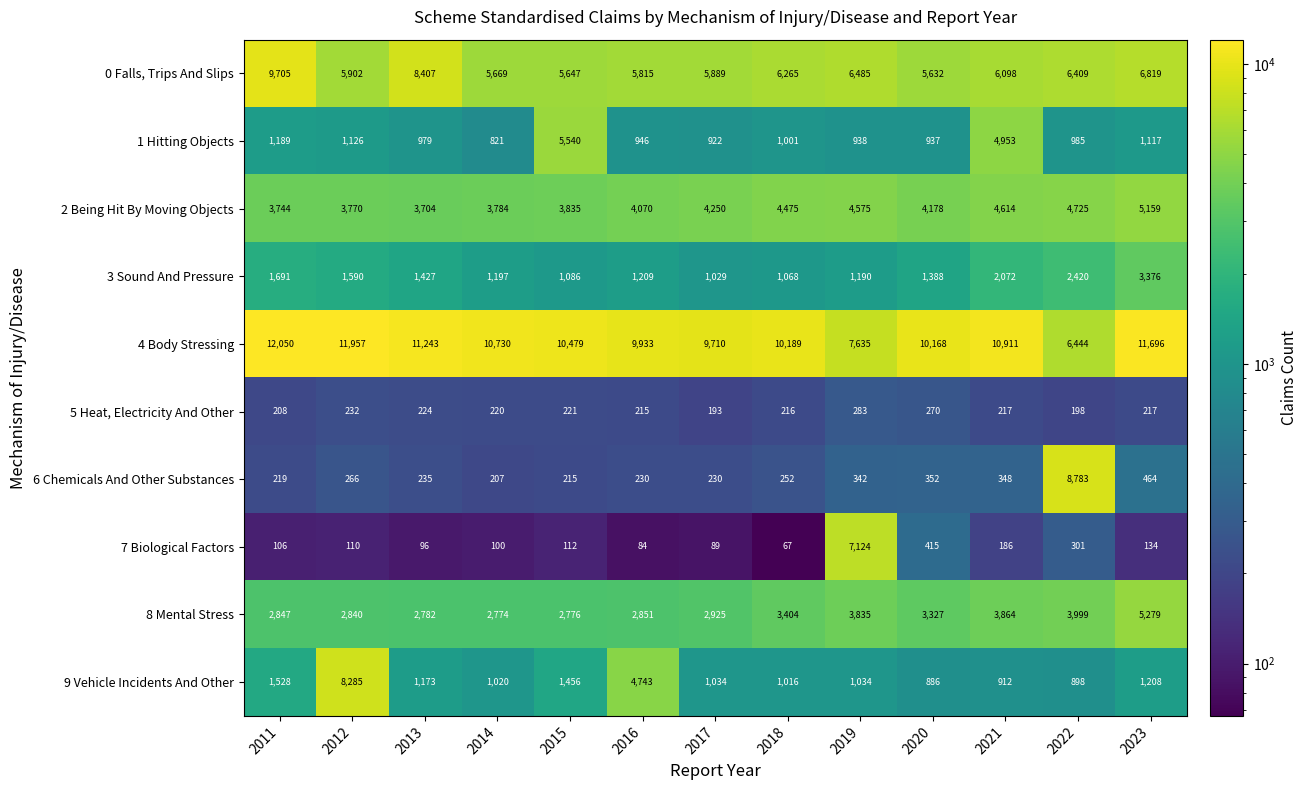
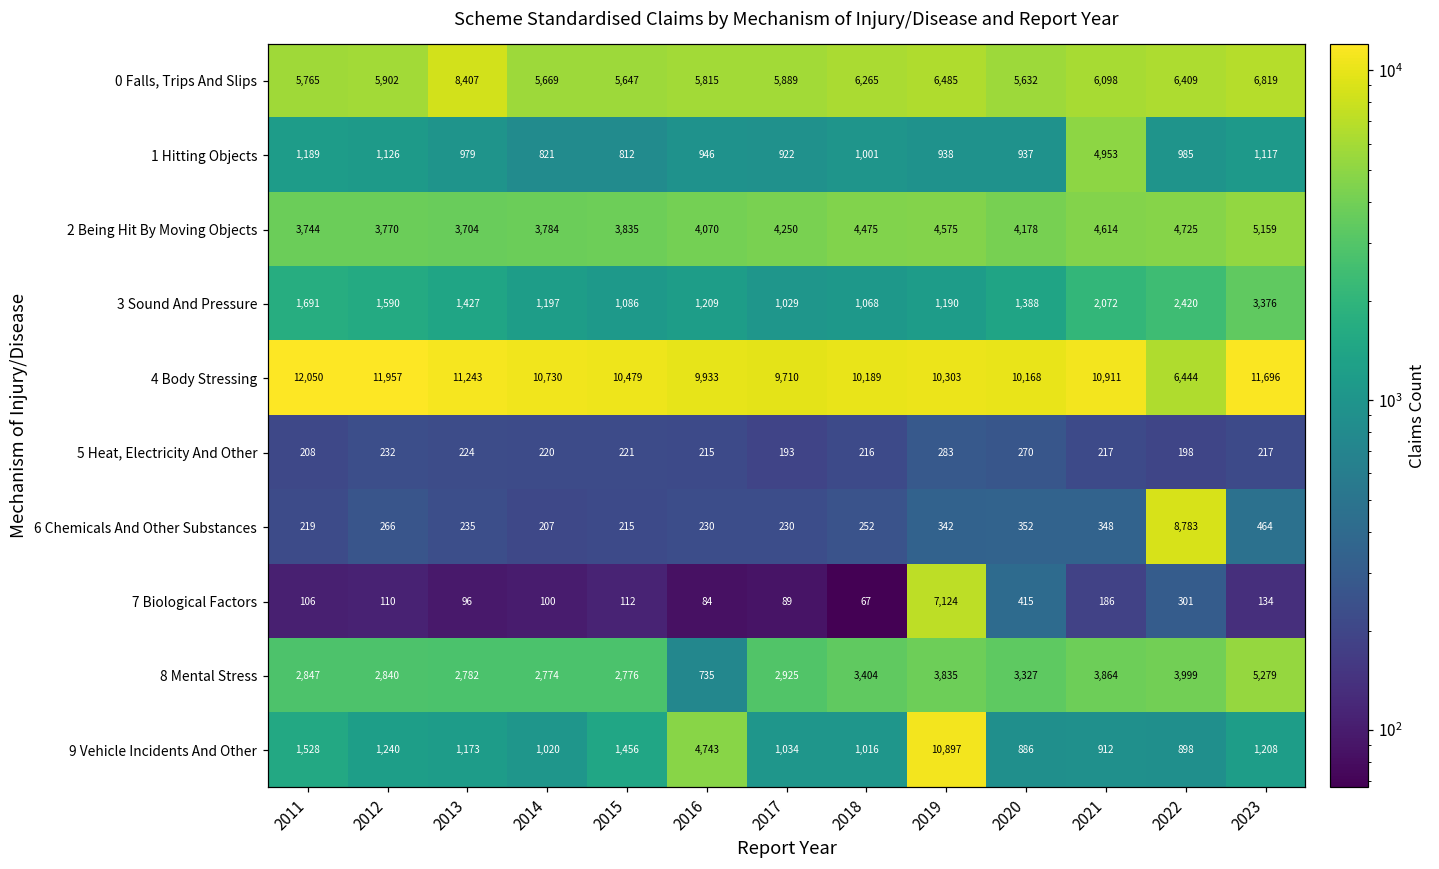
  {
    "0 Falls, Trips And Slips": {
-     "2011": "9,705",
+     "2011": "5,765",
      "2012": "5,902",
      "2013": "8,407",
      "2014": "5,669",
      "2015": "5,647",
      "2016": "5,815",
      "2017": "5,889",
      "2018": "6,265",
      "2019": "6,485",
      "2020": "5,632",
      "2021": "6,098",
      "2022": "6,409",
      "2023": "6,819"
    },
    "1 Hitting Objects": {
      "2011": "1,189",
      "2012": "1,126",
      "2013": "979",
      "2014": "821",
-     "2015": "5,540",
+     "2015": "812",
      "2016": "946",
      "2017": "922",
      "2018": "1,001",
      "2019": "938",
      "2020": "937",
      "2021": "4,953",
      "2022": "985",
      "2023": "1,117"
    },
    "2 Being Hit By Moving Objects": {
      "2011": "3,744",
      "2012": "3,770",
      "2013": "3,704",
      "2014": "3,784",
      "2015": "3,835",
      "2016": "4,070",
      "2017": "4,250",
      "2018": "4,475",
      "2019": "4,575",
      "2020": "4,178",
      "2021": "4,614",
      "2022": "4,725",
      "2023": "5,159"
    },
    "3 Sound And Pressure": {
      "2011": "1,691",
      "2012": "1,590",
      "2013": "1,427",
      "2014": "1,197",
      "2015": "1,086",
      "2016": "1,209",
      "2017": "1,029",
      "2018": "1,068",
      "2019": "1,190",
      "2020": "1,388",
      "2021": "2,072",
      "2022": "2,420",
      "2023": "3,376"
    },
    "4 Body Stressing": {
      "2011": "12,050",
      "2012": "11,957",
      "2013": "11,243",
      "2014": "10,730",
      "2015": "10,479",
      "2016": "9,933",
      "2017": "9,710",
      "2018": "10,189",
-     "2019": "7,635",
+     "2019": "10,303",
      "2020": "10,168",
      "2021": "10,911",
      "2022": "6,444",
      "2023": "11,696"
    },
    "5 Heat, Electricity And Other": {
      "2011": "208",
      "2012": "232",
      "2013": "224",
      "2014": "220",
      "2015": "221",
      "2016": "215",
      "2017": "193",
      "2018": "216",
      "2019": "283",
      "2020": "270",
      "2021": "217",
      "2022": "198",
      "2023": "217"
    },
    "6 Chemicals And Other Substances": {
      "2011": "219",
      "2012": "266",
      "2013": "235",
      "2014": "207",
      "2015": "215",
      "2016": "230",
      "2017": "230",
      "2018": "252",
      "2019": "342",
      "2020": "352",
      "2021": "348",
      "2022": "8,783",
      "2023": "464"
    },
    "7 Biological Factors": {
      "2011": "106",
      "2012": "110",
      "2013": "96",
      "2014": "100",
      "2015": "112",
      "2016": "84",
      "2017": "89",
      "2018": "67",
      "2019": "7,124",
      "2020": "415",
      "2021": "186",
      "2022": "301",
      "2023": "134"
    },
    "8 Mental Stress": {
      "2011": "2,847",
      "2012": "2,840",
      "2013": "2,782",
      "2014": "2,774",
      "2015": "2,776",
-     "2016": "2,851",
+     "2016": "735",
      "2017": "2,925",
      "2018": "3,404",
      "2019": "3,835",
      "2020": "3,327",
      "2021": "3,864",
      "2022": "3,999",
      "2023": "5,279"
    },
    "9 Vehicle Incidents And Other": {
      "2011": "1,528",
-     "2012": "8,285",
+     "2012": "1,240",
      "2013": "1,173",
      "2014": "1,020",
      "2015": "1,456",
      "2016": "4,743",
      "2017": "1,034",
      "2018": "1,016",
-     "2019": "1,034",
+     "2019": "10,897",
      "2020": "886",
      "2021": "912",
      "2022": "898",
      "2023": "1,208"
    }
  }
